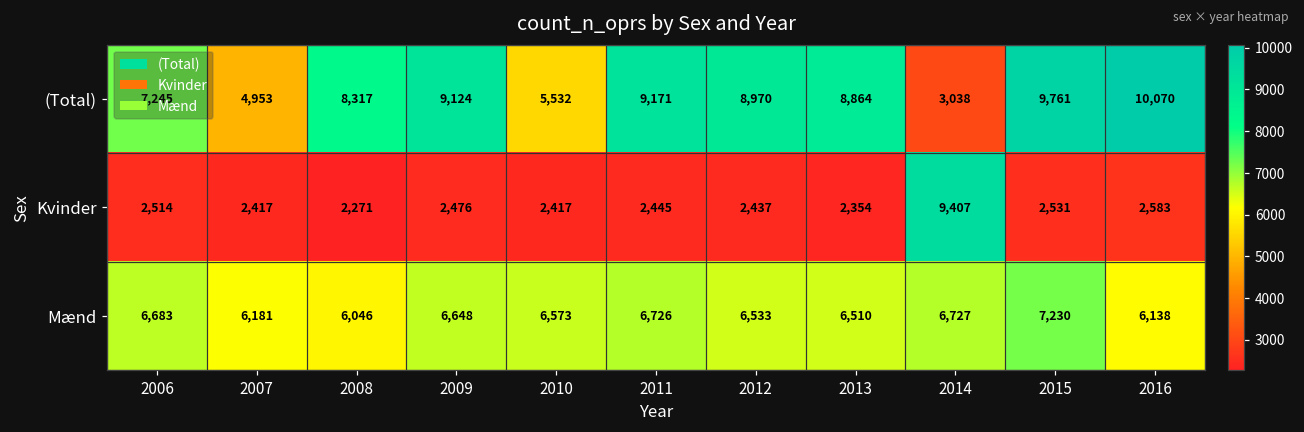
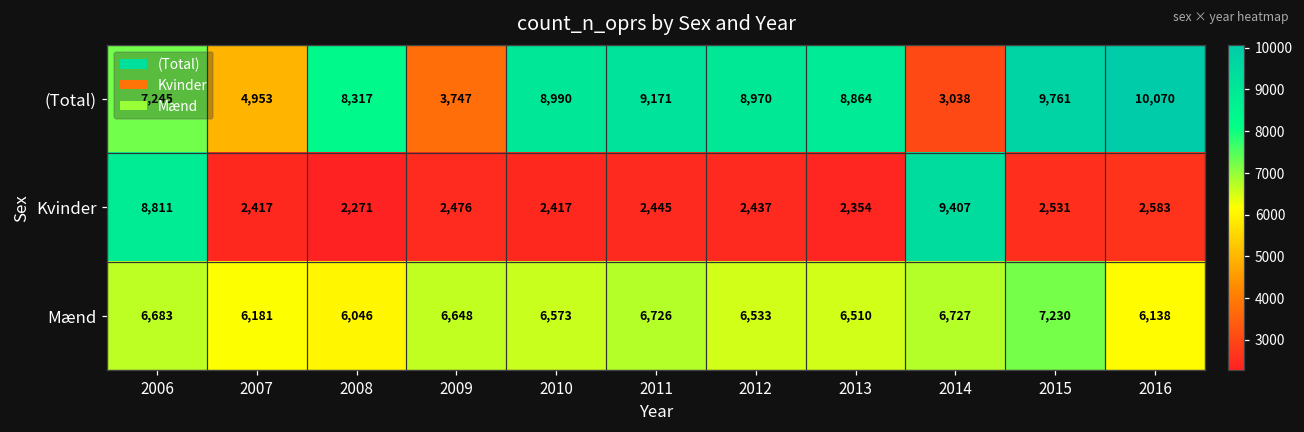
  {
    "(Total)": {
      "2007": "4,953",
      "2008": "8,317",
-     "2009": "9,124",
-     "2010": "5,532",
+     "2009": "3,747",
+     "2010": "8,990",
      "2011": "9,171",
      "2012": "8,970",
      "2013": "8,864",
      "2014": "3,038",
      "2015": "9,761",
      "2016": "10,070"
    },
    "Kvinder": {
-     "2006": "2,514",
+     "2006": "8,811",
      "2007": "2,417",
      "2008": "2,271",
      "2009": "2,476",
      "2010": "2,417",
      "2011": "2,445",
      "2012": "2,437",
      "2013": "2,354",
      "2014": "9,407",
      "2015": "2,531",
      "2016": "2,583"
    },
    "Mænd": {
      "2006": "6,683",
      "2007": "6,181",
      "2008": "6,046",
      "2009": "6,648",
      "2010": "6,573",
      "2011": "6,726",
      "2012": "6,533",
      "2013": "6,510",
      "2014": "6,727",
      "2015": "7,230",
      "2016": "6,138"
    }
  }
